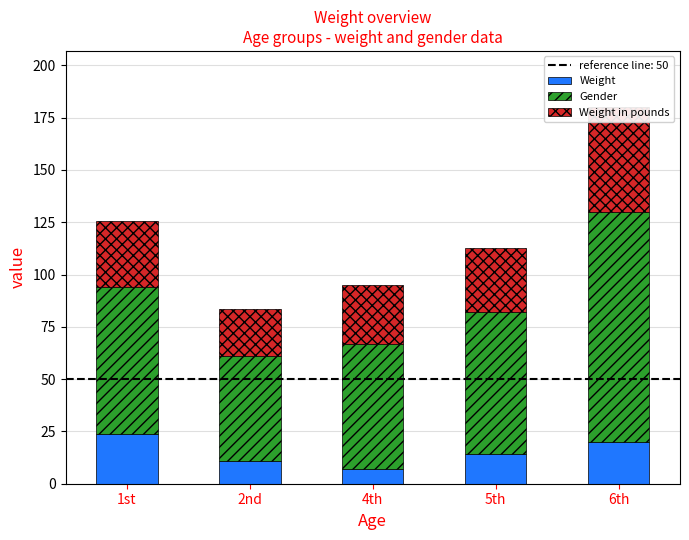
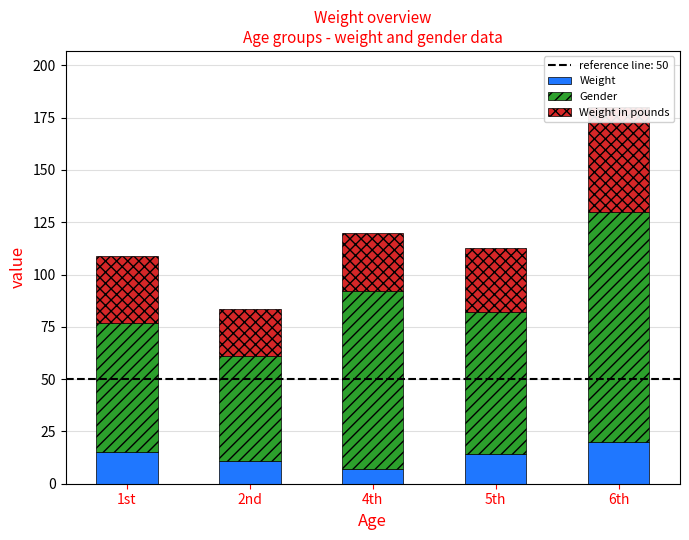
  {
    "Weight": {
-     "1st": 24,
+     "1st": 15,
      "2nd": 11,
      "4th": 7,
      "5th": 14,
      "6th": 20
    },
    "Gender": {
-     "1st": 70,
+     "1st": 62,
      "2nd": 50,
-     "4th": 60,
+     "4th": 85,
      "5th": 68,
      "6th": 110
    },
    "Weight in pounds": {
      "1st": 32,
      "2nd": 23,
      "4th": 28,
      "5th": 31
    }
  }
